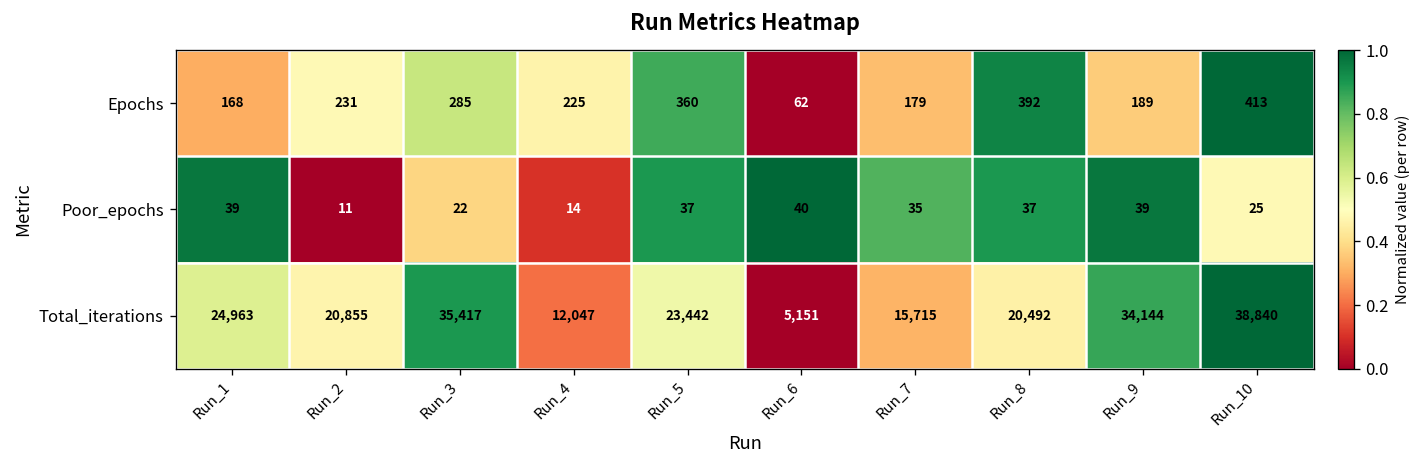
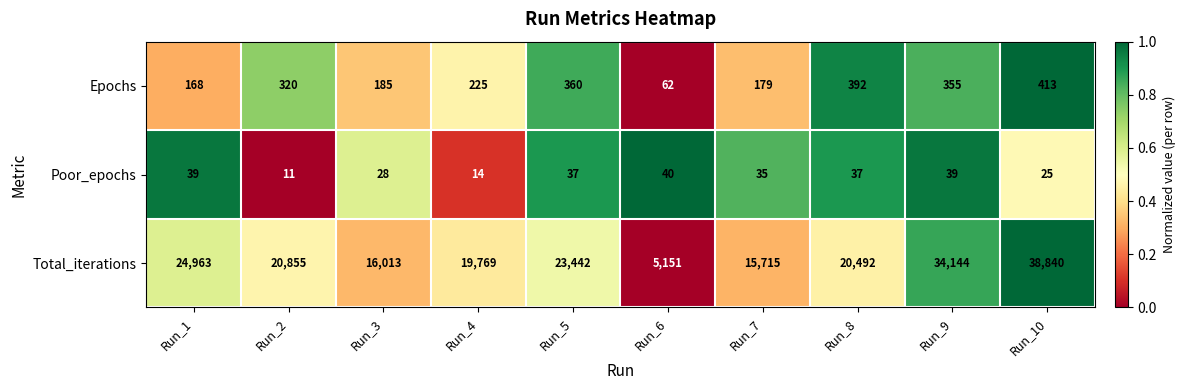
  {
    "Epochs": {
      "Run_1": "168",
-     "Run_2": "231",
-     "Run_3": "285",
+     "Run_2": "320",
+     "Run_3": "185",
      "Run_4": "225",
      "Run_5": "360",
      "Run_6": "62",
      "Run_7": "179",
      "Run_8": "392",
-     "Run_9": "189",
+     "Run_9": "355",
      "Run_10": "413"
    },
    "Poor_epochs": {
      "Run_1": "39",
      "Run_2": "11",
-     "Run_3": "22",
+     "Run_3": "28",
      "Run_4": "14",
      "Run_5": "37",
      "Run_6": "40",
      "Run_7": "35",
      "Run_8": "37",
      "Run_9": "39",
      "Run_10": "25"
    },
    "Total_iterations": {
      "Run_1": "24,963",
      "Run_2": "20,855",
-     "Run_3": "35,417",
-     "Run_4": "12,047",
+     "Run_3": "16,013",
+     "Run_4": "19,769",
      "Run_5": "23,442",
      "Run_6": "5,151",
      "Run_7": "15,715",
      "Run_8": "20,492",
      "Run_9": "34,144",
      "Run_10": "38,840"
    }
  }
